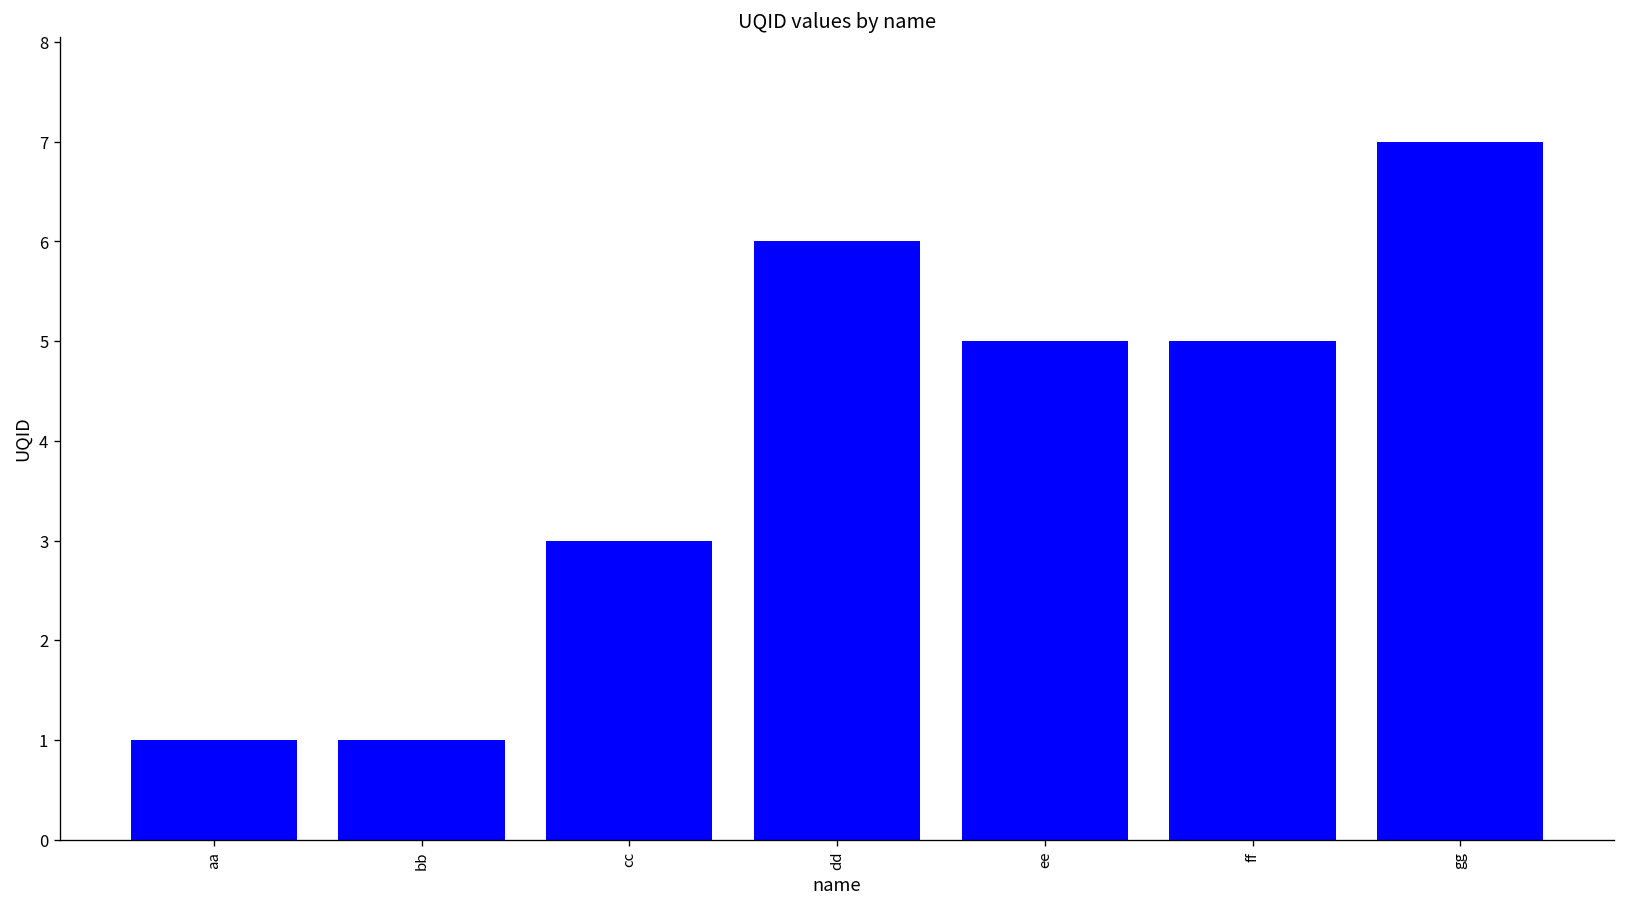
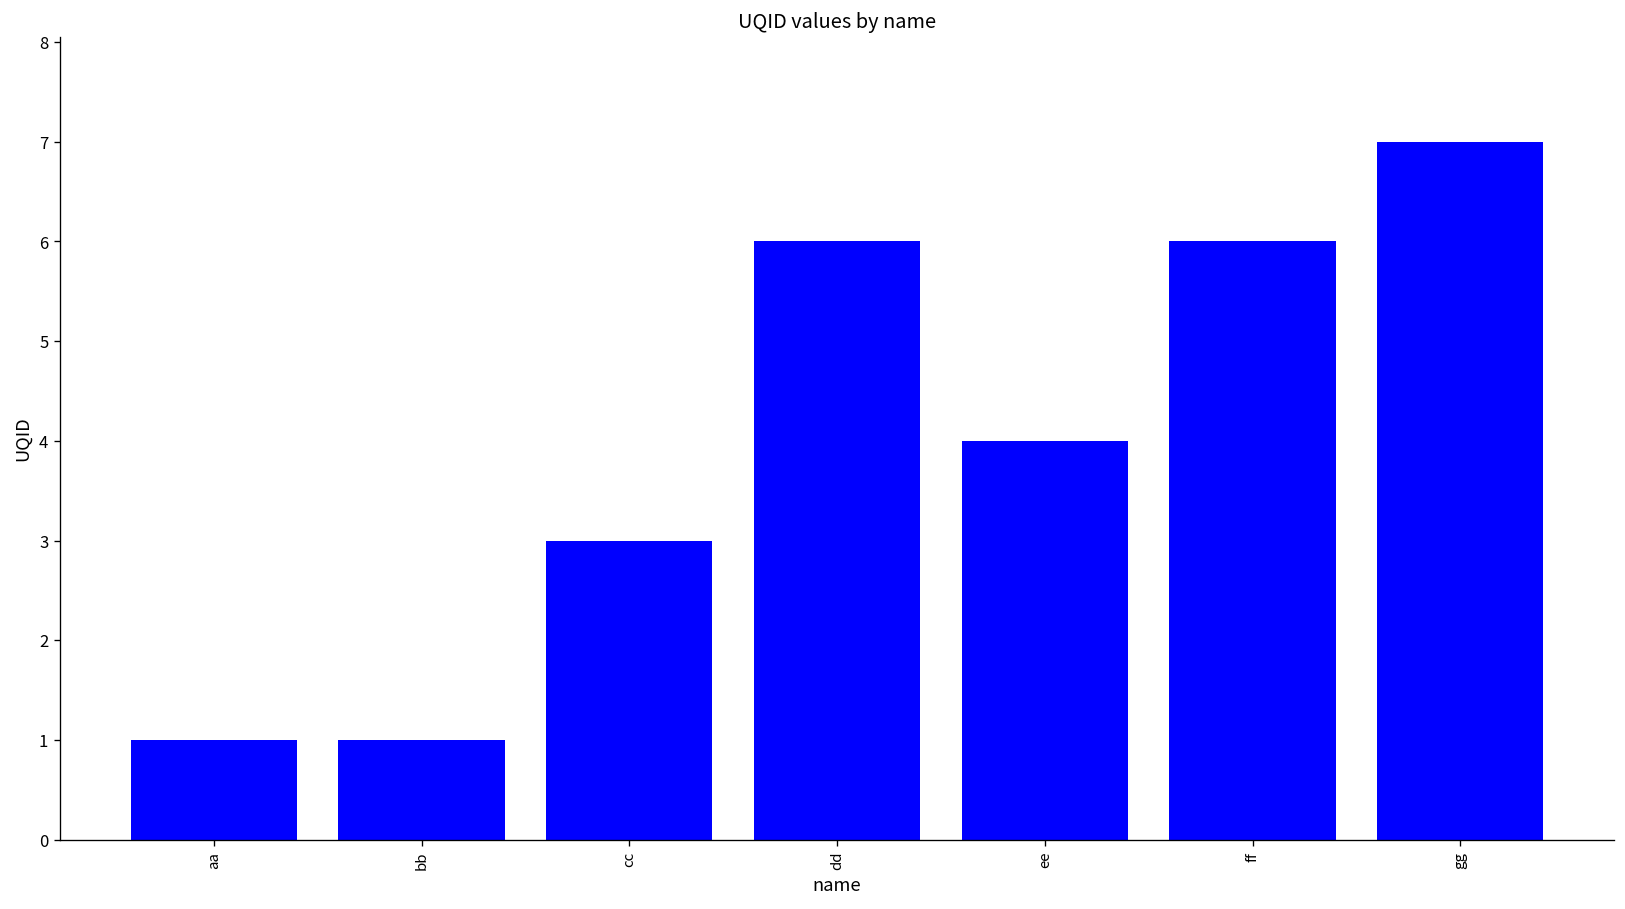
  {
    "aa": 1,
    "bb": 1,
    "cc": 3,
    "dd": 6,
-   "ee": 5,
-   "ff": 5,
+   "ee": 4,
+   "ff": 6,
    "gg": 7
  }
